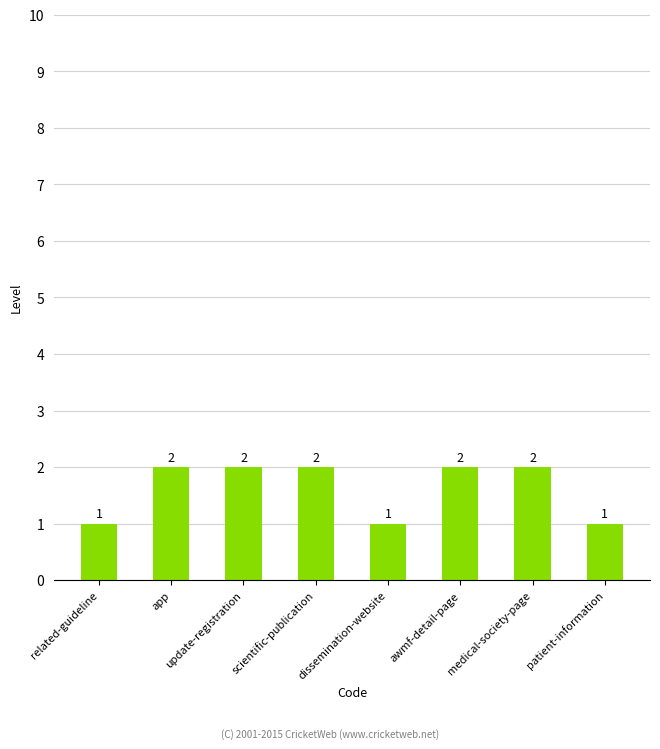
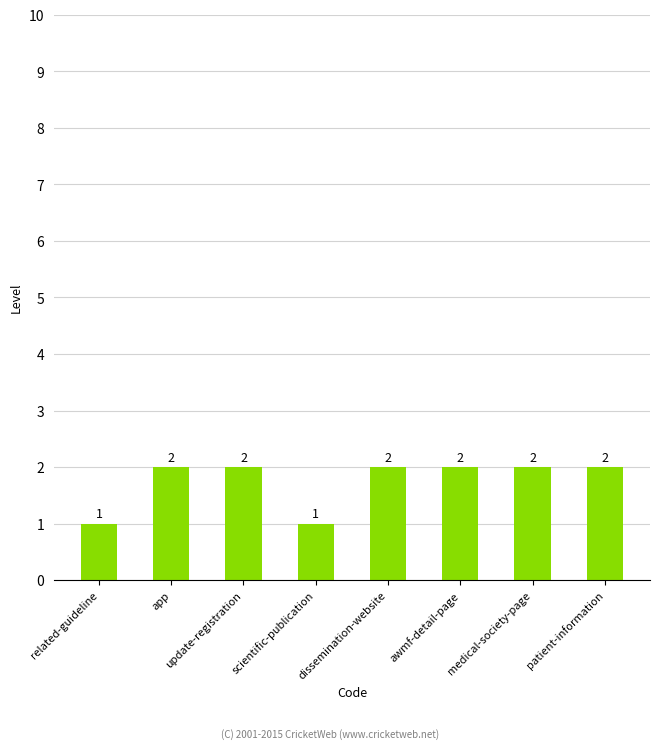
  {
    "related-guideline": 1,
    "app": 2,
    "update-registration": 2,
-   "scientific-publication": 2,
-   "dissemination-website": 1,
+   "scientific-publication": 1,
+   "dissemination-website": 2,
    "awmf-detail-page": 2,
    "medical-society-page": 2,
-   "patient-information": 1
+   "patient-information": 2
  }
